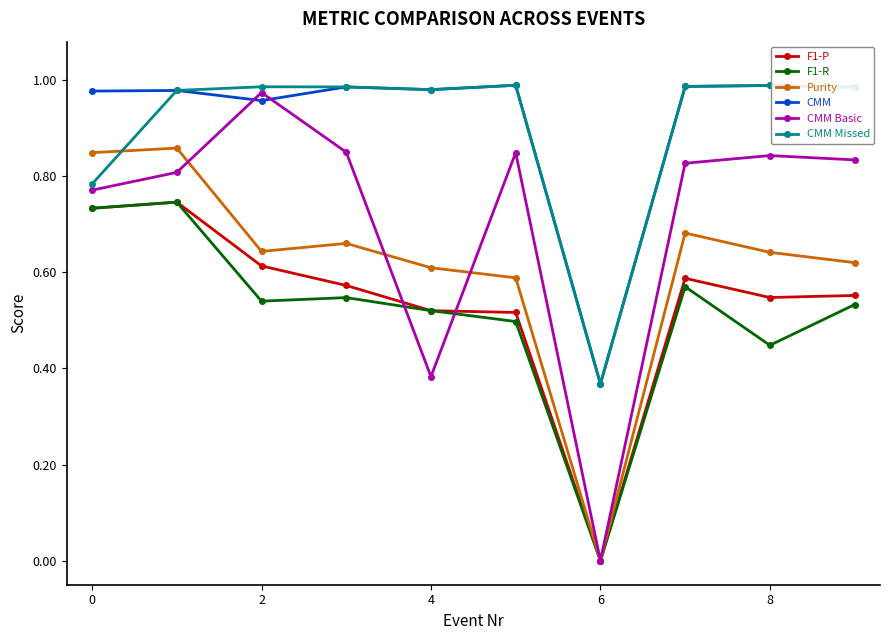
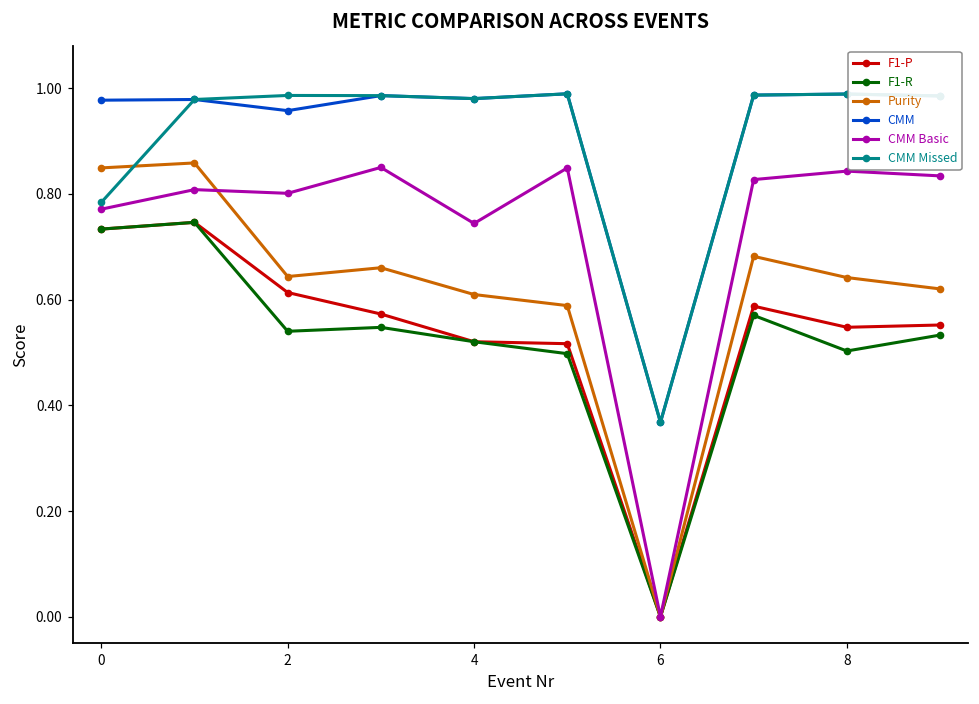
  {
    "F1-P": {
      "2": 0.61,
      "8": 0.55
    },
    "F1-R": {
      "2": 0.54,
-     "8": 0.45
+     "8": 0.50
    },
    "Purity": {
      "0": 0.85,
      "2": 0.64,
      "4": 0.61,
      "8": 0.64
    },
    "CMM": {
      "0": 0.98,
      "2": 0.96
    },
    "CMM Basic": {
      "0": 0.77,
-     "2": 0.97,
-     "4": 0.38,
+     "2": 0.80,
+     "4": 0.74,
      "8": 0.84
    },
    "CMM Missed": {
      "0": 0.78,
      "2": 0.99
    }
  }
